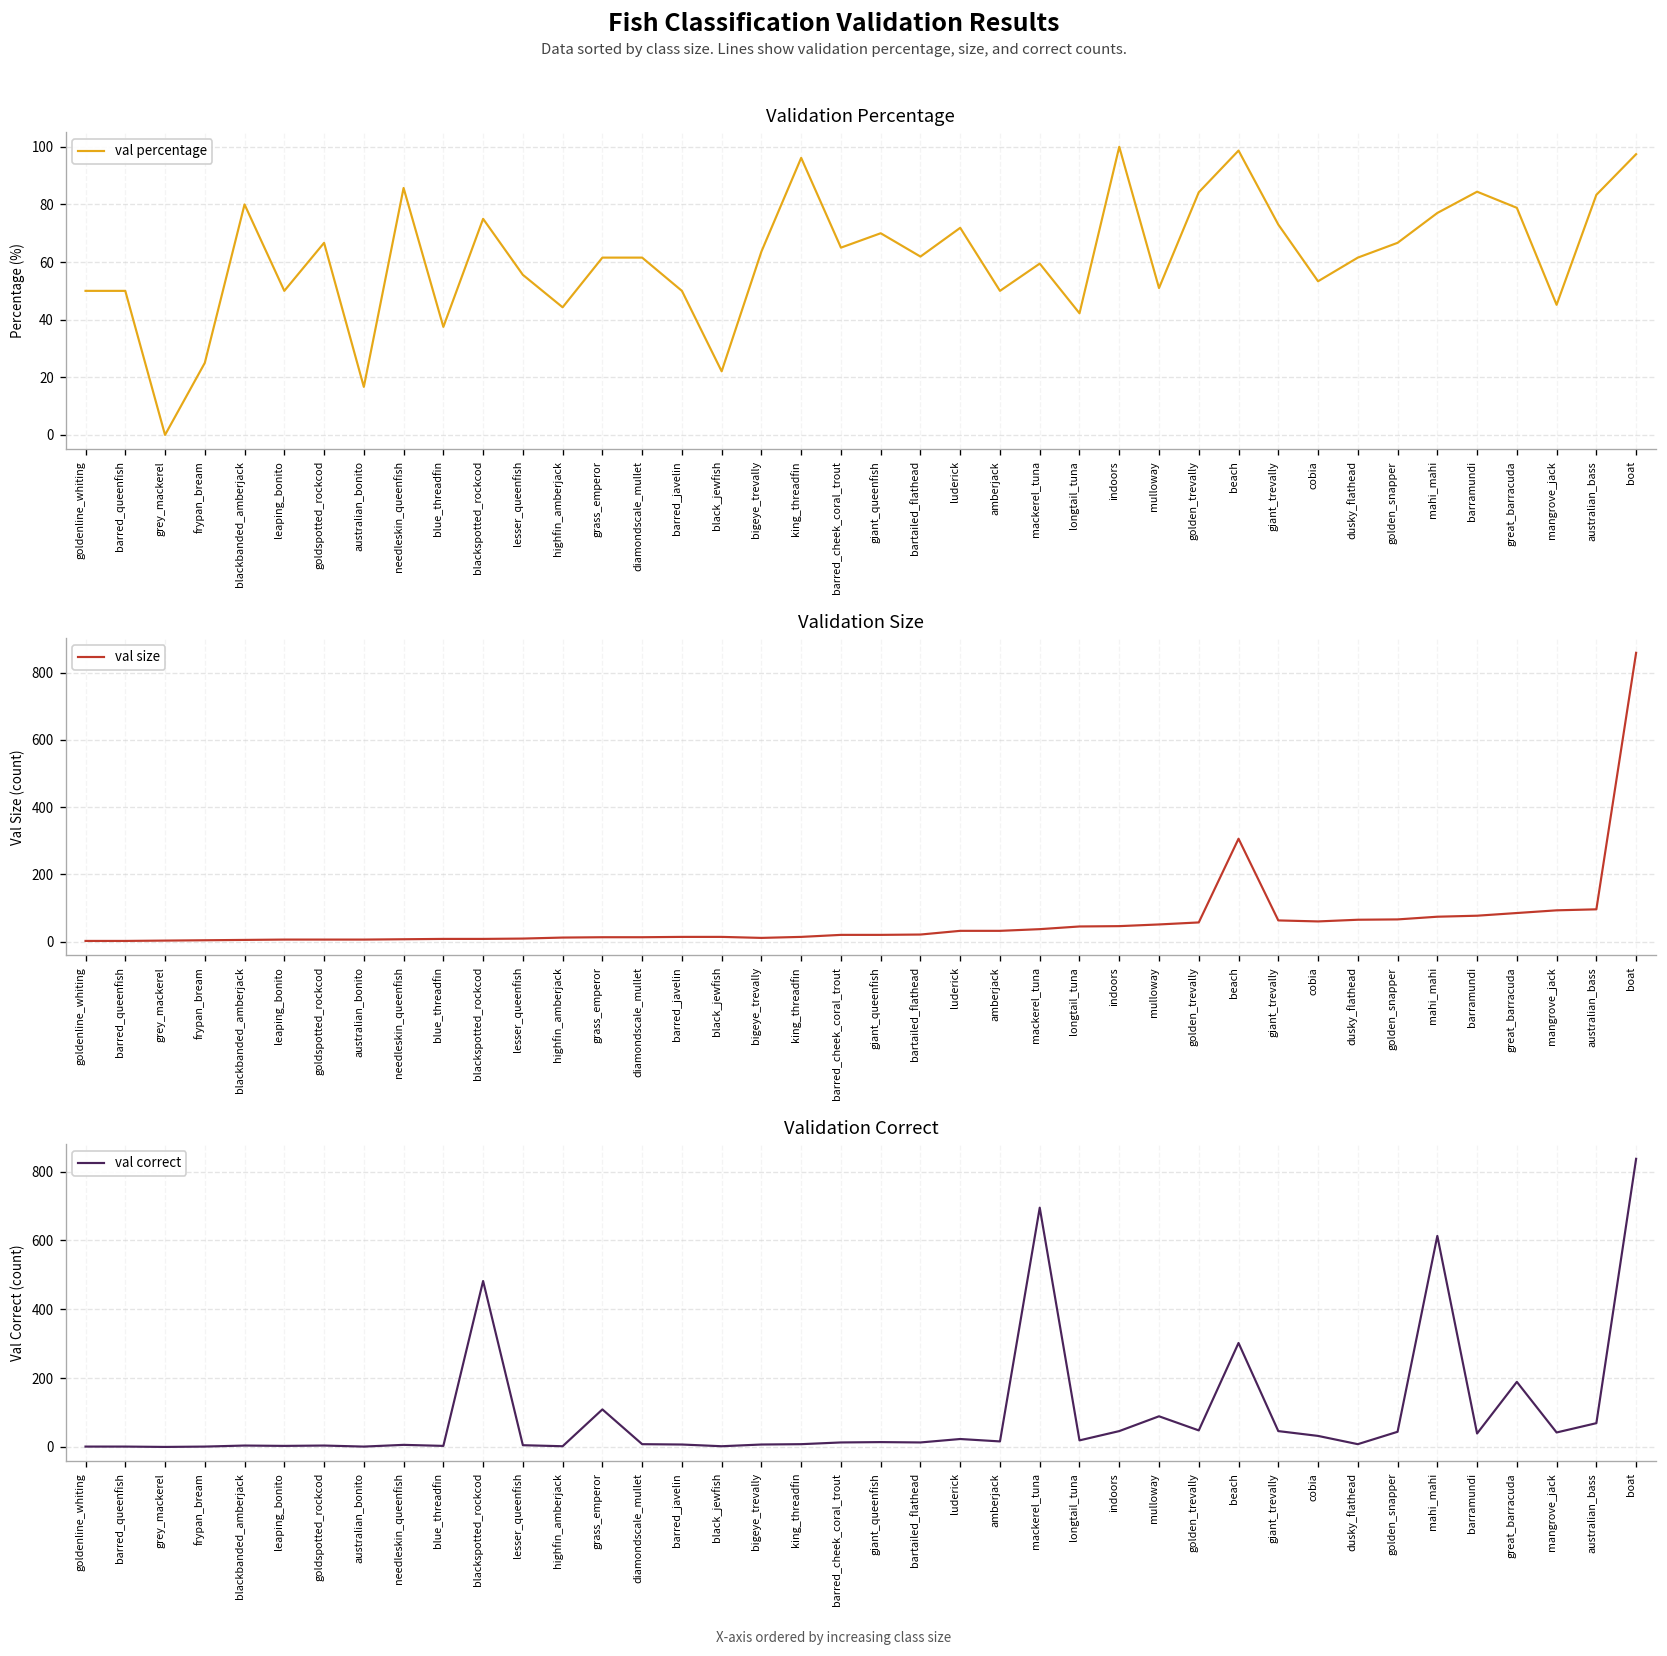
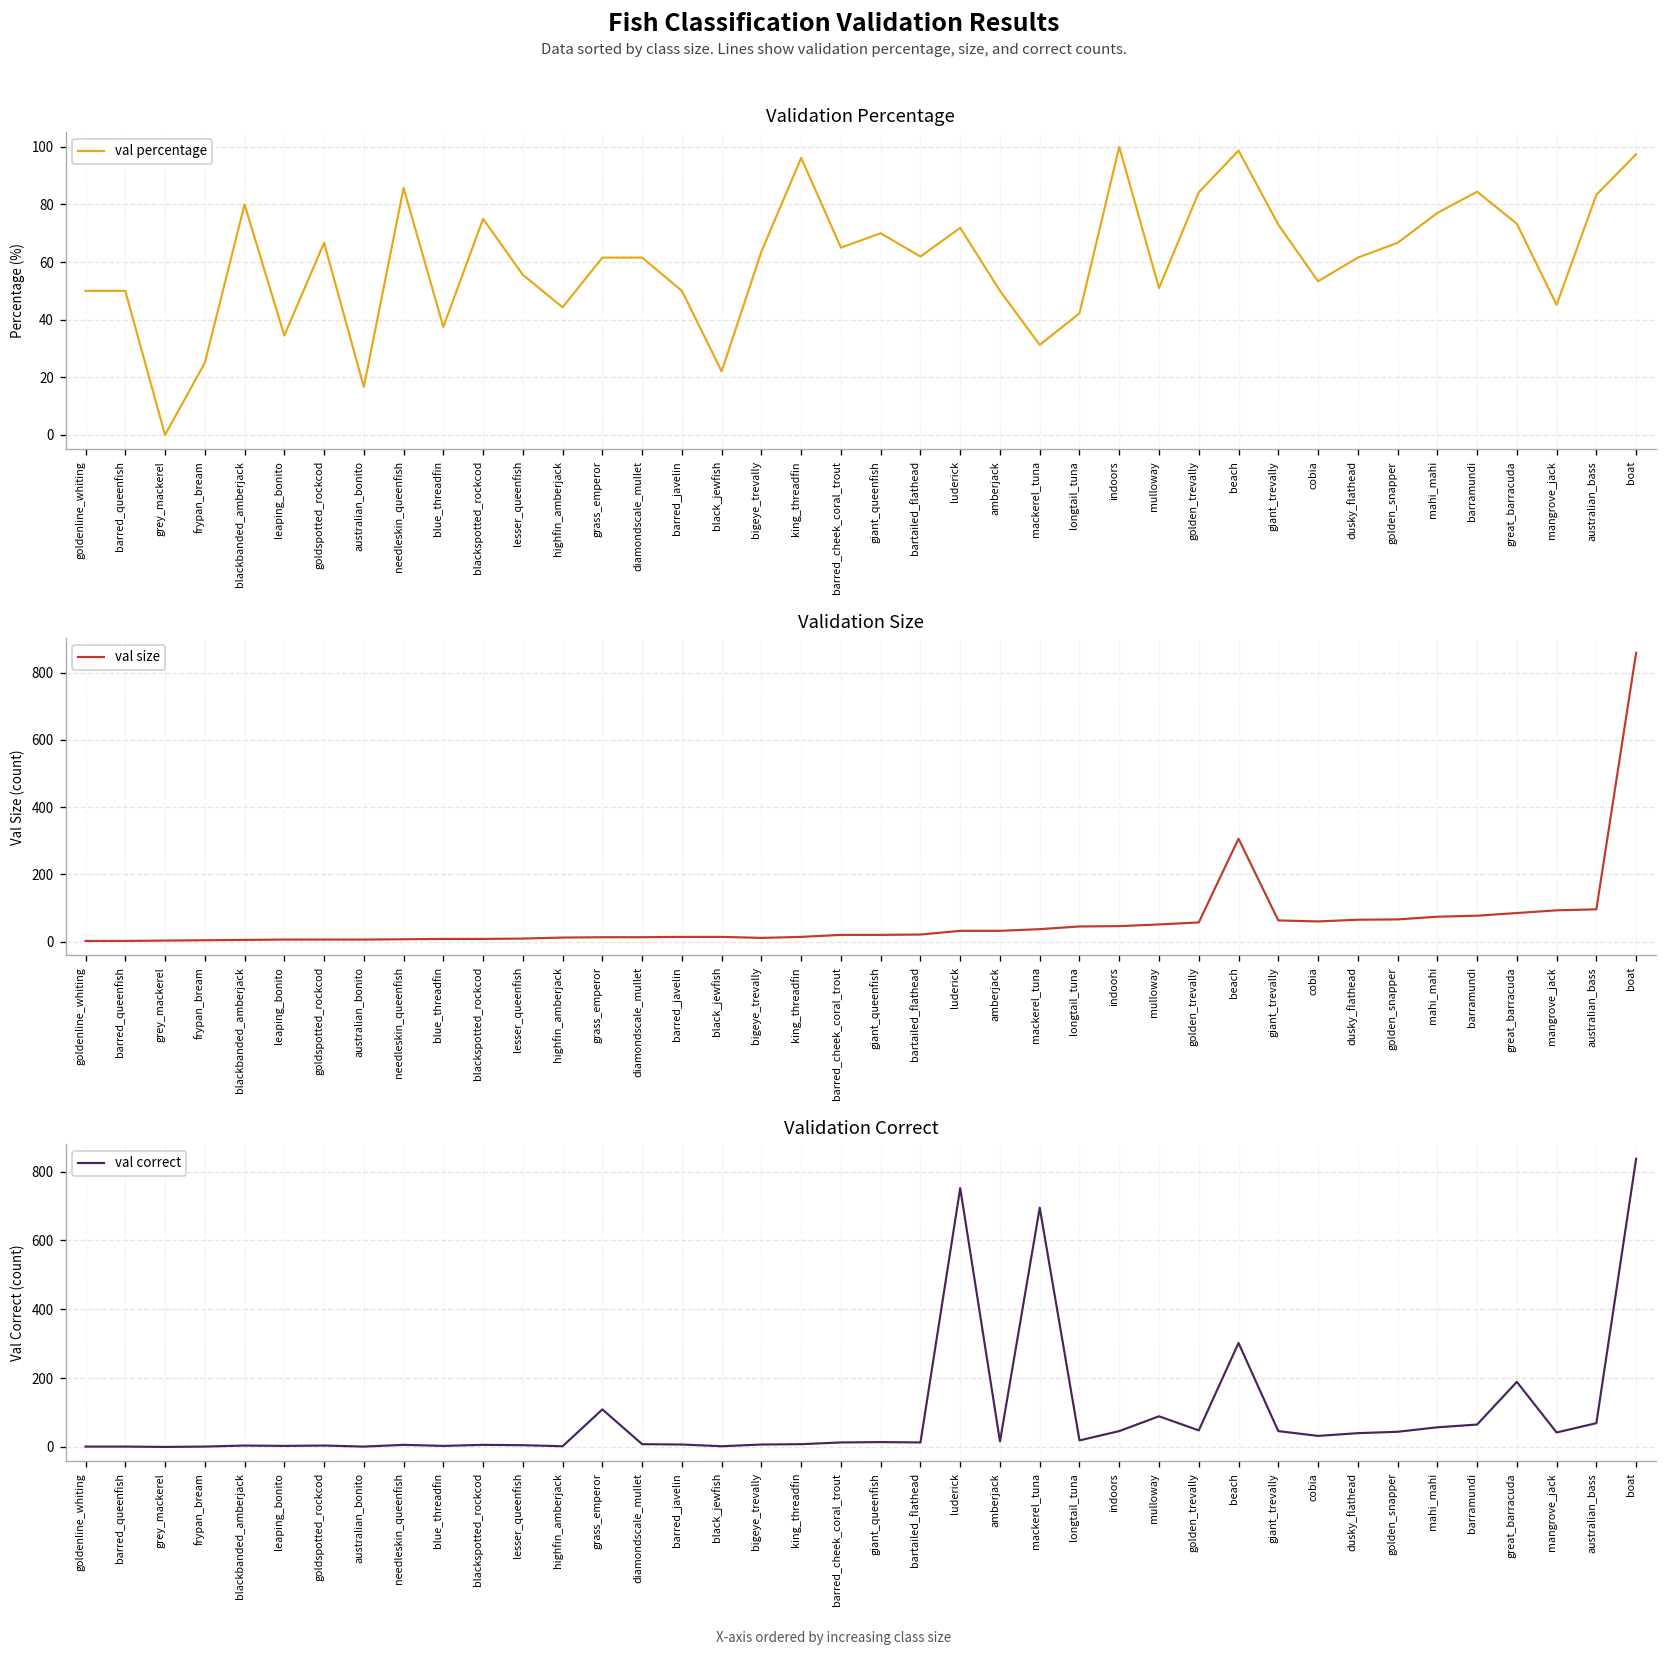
  {
    "Validation Percentage": {
      "goldenline_whiting": 50,
      "barred_queenfish": 50,
      "grey_mackerel": 0,
      "frypan_bream": 25,
      "blackbanded_amberjack": 80,
-     "leaping_bonito": 50,
+     "leaping_bonito": 35,
      "goldspotted_rockcod": 67,
      "australian_bonito": 17,
      "needleskin_queenfish": 86,
      "blue_threadfin": 38,
      "blackspotted_rockcod": 75,
      "lesser_queenfish": 56,
      "highfin_amberjack": 44,
      "grass_emperor": 62,
      "diamondscale_mullet": 62,
      "barred_javelin": 50,
      "black_jewfish": 22,
      "bigeye_trevally": 64,
      "king_threadfin": 96,
      "barred_cheek_coral_trout": 65,
      "giant_queenfish": 70,
      "bartailed_flathead": 62,
      "luderick": 72,
      "amberjack": 50,
-     "mackerel_tuna": 59,
+     "mackerel_tuna": 31,
      "longtail_tuna": 42,
      "indoors": 100,
      "mulloway": 51,
      "golden_trevally": 84,
      "beach": 99,
      "giant_trevally": 73,
      "cobia": 53,
      "dusky_flathead": 62,
      "golden_snapper": 67,
      "mahi_mahi": 77,
      "barramundi": 84,
-     "great_barracuda": 79,
+     "great_barracuda": 73,
      "mangrove_jack": 45,
      "australian_bass": 83,
      "boat": 97
    },
    "Validation Size": {
      "goldenline_whiting": 0,
      "barred_queenfish": 0,
      "grey_mackerel": 0,
      "frypan_bream": 0,
      "blackbanded_amberjack": 10,
      "leaping_bonito": 10,
      "goldspotted_rockcod": 10,
      "australian_bonito": 10,
      "needleskin_queenfish": 10,
      "blue_threadfin": 10,
      "blackspotted_rockcod": 10,
      "lesser_queenfish": 10,
      "highfin_amberjack": 10,
      "grass_emperor": 10,
      "diamondscale_mullet": 10,
      "barred_javelin": 10,
      "black_jewfish": 10,
      "bigeye_trevally": 10,
      "king_threadfin": 10,
      "barred_cheek_coral_trout": 20,
      "giant_queenfish": 20,
      "bartailed_flathead": 20,
      "luderick": 30,
      "amberjack": 30,
      "mackerel_tuna": 40,
      "longtail_tuna": 50,
      "indoors": 50,
      "mulloway": 50,
      "golden_trevally": 60,
      "beach": 310,
      "giant_trevally": 60,
      "cobia": 60,
      "dusky_flathead": 70,
      "golden_snapper": 70,
      "mahi_mahi": 70,
      "barramundi": 80,
      "great_barracuda": 90,
      "mangrove_jack": 90,
      "australian_bass": 100,
      "boat": 860
    },
    "Validation Correct": {
      "goldenline_whiting": 0,
      "barred_queenfish": 0,
      "grey_mackerel": 0,
      "frypan_bream": 0,
      "blackbanded_amberjack": 0,
      "leaping_bonito": 0,
      "goldspotted_rockcod": 0,
      "australian_bonito": 0,
      "needleskin_queenfish": 10,
      "blue_threadfin": 0,
-     "blackspotted_rockcod": 480,
+     "blackspotted_rockcod": 10,
      "lesser_queenfish": 10,
      "highfin_amberjack": 0,
      "grass_emperor": 110,
      "diamondscale_mullet": 10,
      "barred_javelin": 10,
      "black_jewfish": 0,
      "bigeye_trevally": 10,
      "king_threadfin": 10,
      "barred_cheek_coral_trout": 10,
      "giant_queenfish": 10,
      "bartailed_flathead": 10,
-     "luderick": 20,
+     "luderick": 750,
      "amberjack": 20,
      "mackerel_tuna": 700,
      "longtail_tuna": 20,
      "indoors": 50,
      "mulloway": 90,
      "golden_trevally": 50,
      "beach": 300,
      "giant_trevally": 50,
      "cobia": 30,
-     "dusky_flathead": 10,
+     "dusky_flathead": 40,
      "golden_snapper": 40,
-     "mahi_mahi": 610,
-     "barramundi": 40,
+     "mahi_mahi": 60,
+     "barramundi": 70,
      "great_barracuda": 190,
      "mangrove_jack": 40,
      "australian_bass": 70,
      "boat": 840
    }
  }
